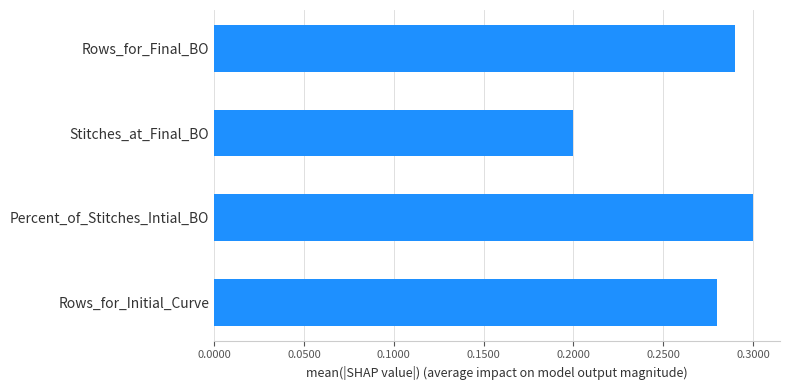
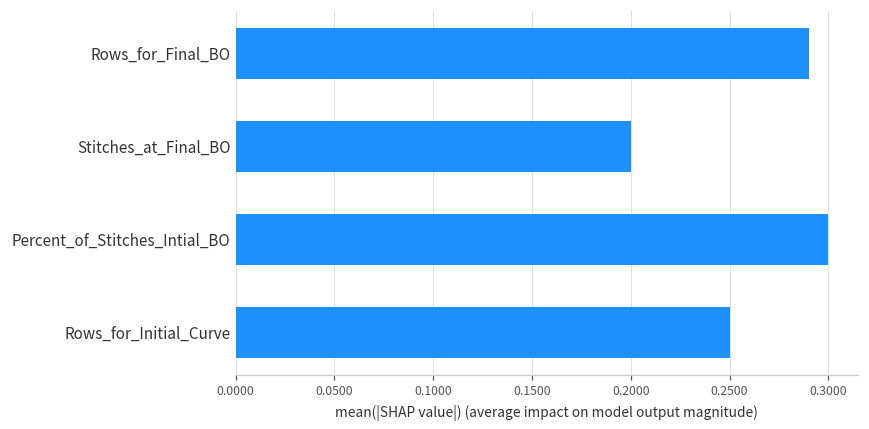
  {
    "Rows_for_Final_BO": 0.29,
    "Stitches_at_Final_BO": 0.20,
    "Percent_of_Stitches_Intial_BO": 0.30,
-   "Rows_for_Initial_Curve": 0.28
+   "Rows_for_Initial_Curve": 0.25
  }
